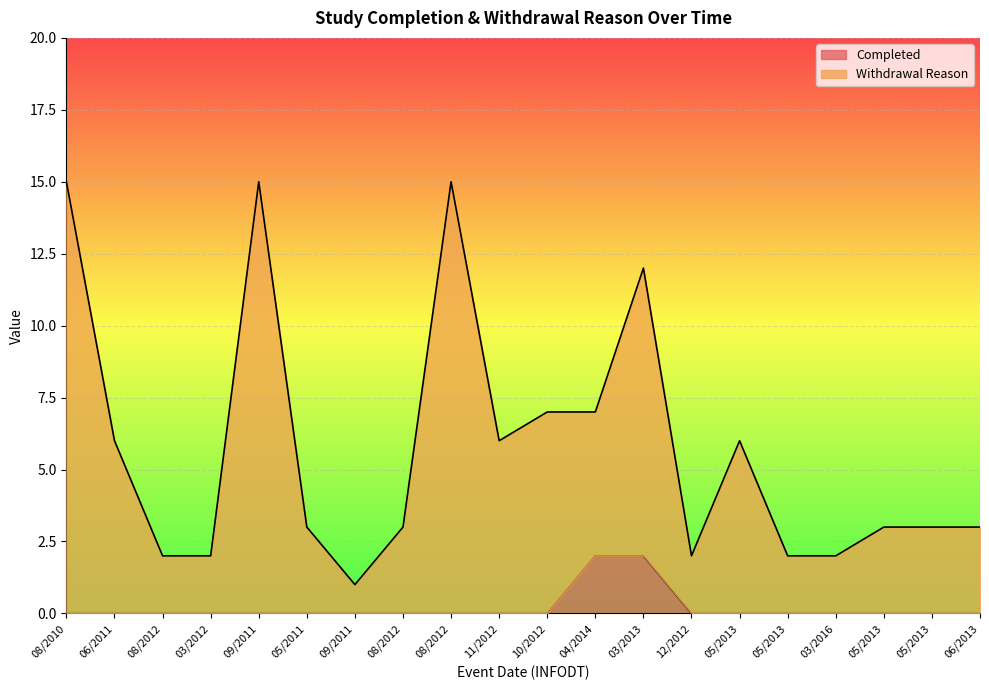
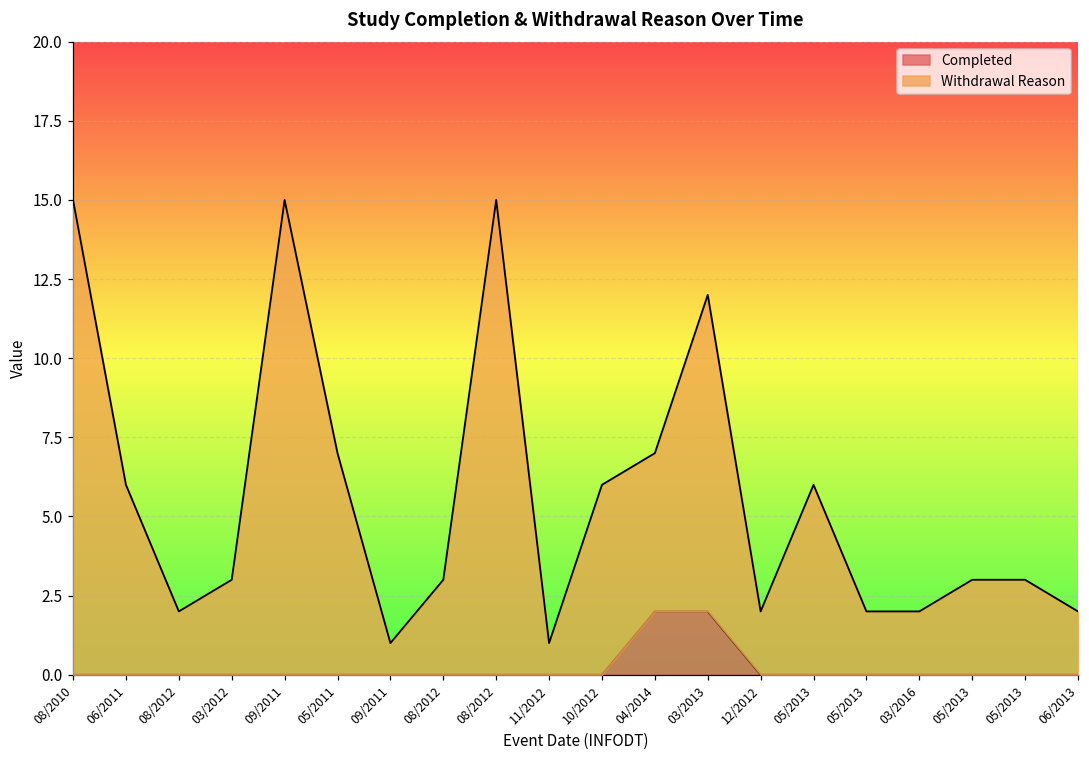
  {
    "Completed": {
      "08/2010": 0,
      "06/2011": 0,
      "03/2012": 0,
      "05/2011": 0,
      "11/2012": 0,
      "10/2012": 0,
      "04/2014": 2,
      "03/2013": 2,
      "12/2012": 0,
      "03/2016": 0,
      "06/2013": 0
    },
    "Withdrawal Reason": {
      "08/2010": 15,
      "06/2011": 6,
-     "03/2012": 2,
-     "05/2011": 3,
-     "11/2012": 6,
-     "10/2012": 7,
+     "03/2012": 3,
+     "05/2011": 7,
+     "11/2012": 1,
+     "10/2012": 6,
      "04/2014": 5,
      "03/2013": 10,
      "12/2012": 2,
      "03/2016": 2,
-     "06/2013": 3
+     "06/2013": 2
    }
  }
